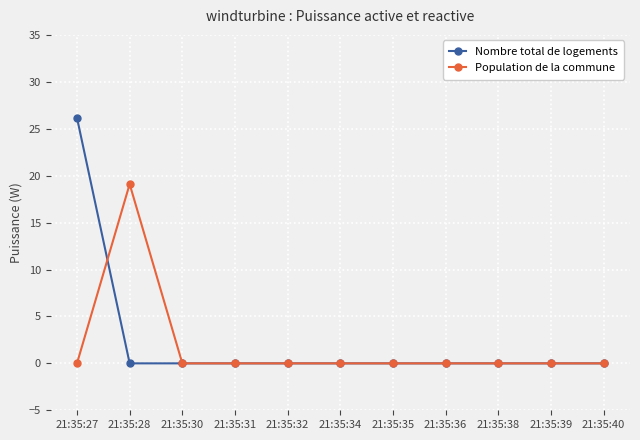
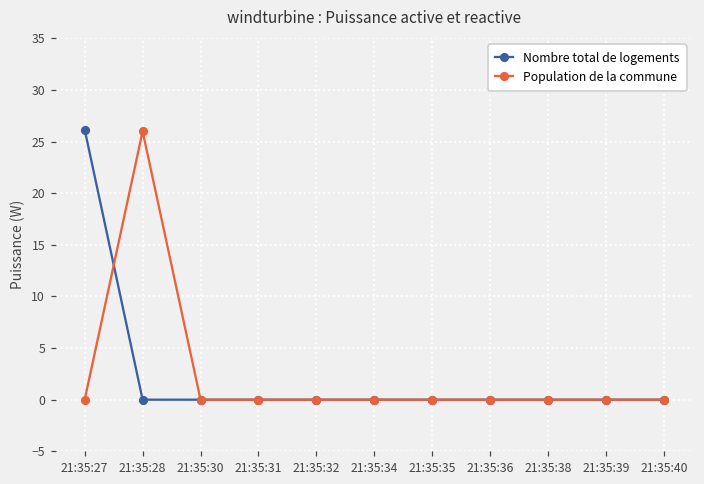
  {
    "Nombre total de logements": {
      "21:35:27": 26,
      "21:35:28": 0
    },
    "Population de la commune": {
      "21:35:27": 0,
-     "21:35:28": 19
+     "21:35:28": 26
    }
  }
